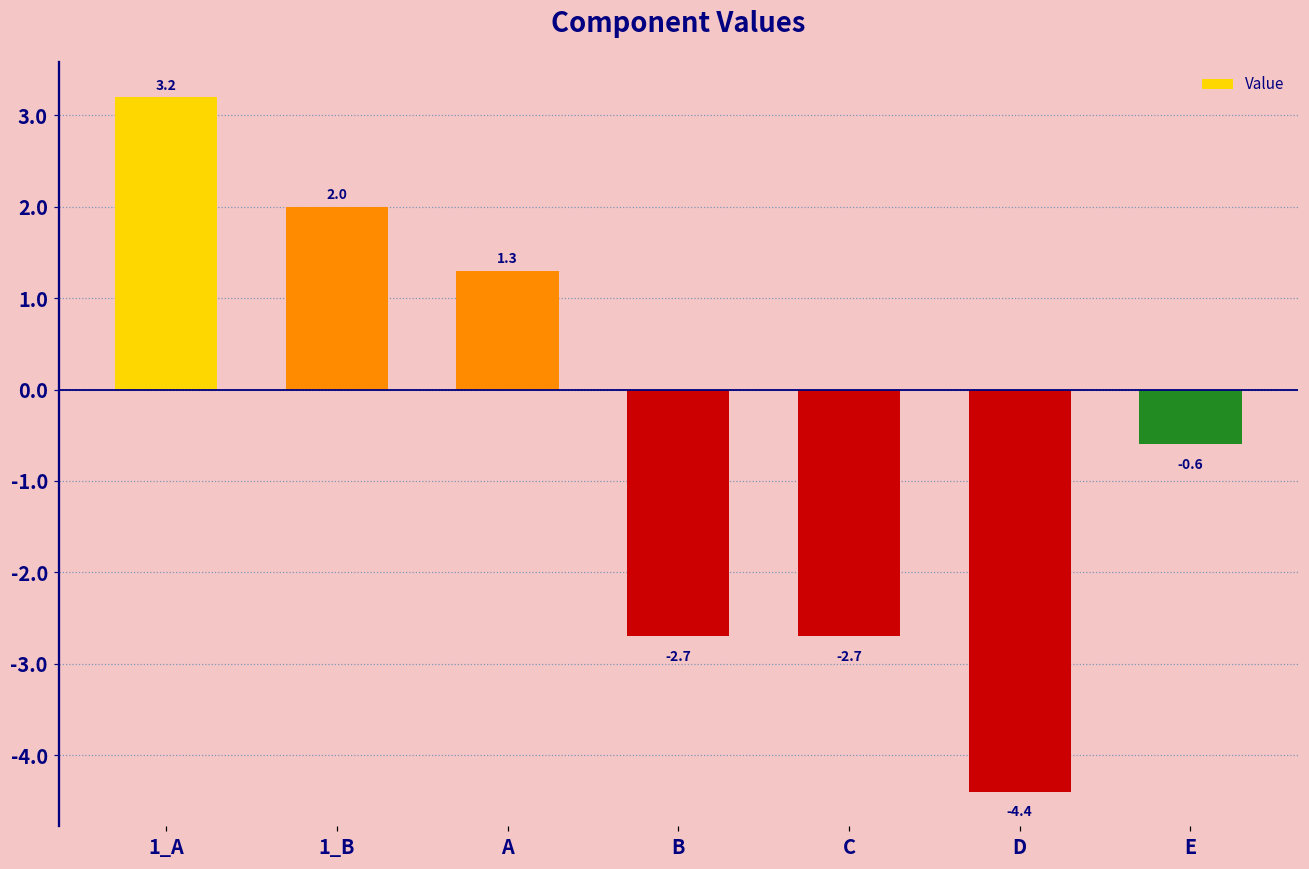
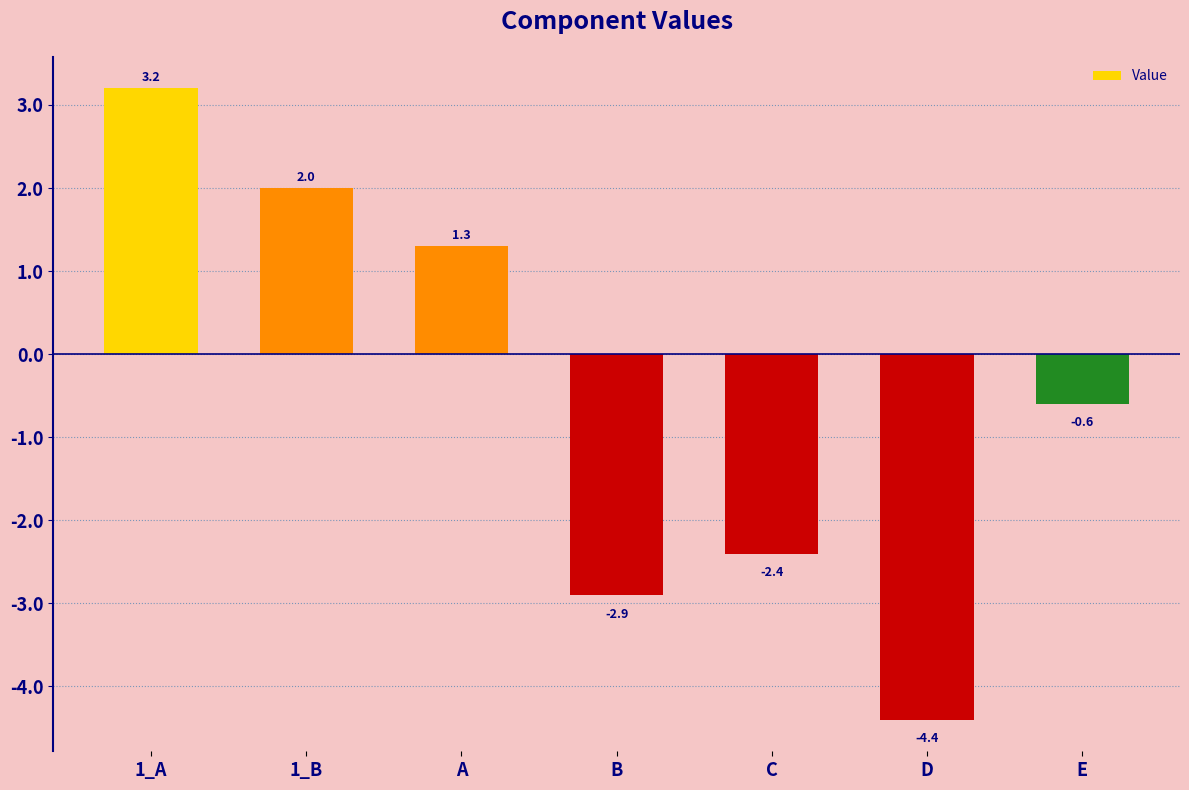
  {
    "1_A": 3.2,
    "1_B": 2.0,
    "A": 1.3,
-   "B": -2.7,
-   "C": -2.7,
+   "B": -2.9,
+   "C": -2.4,
    "D": -4.4,
    "E": -0.6
  }
